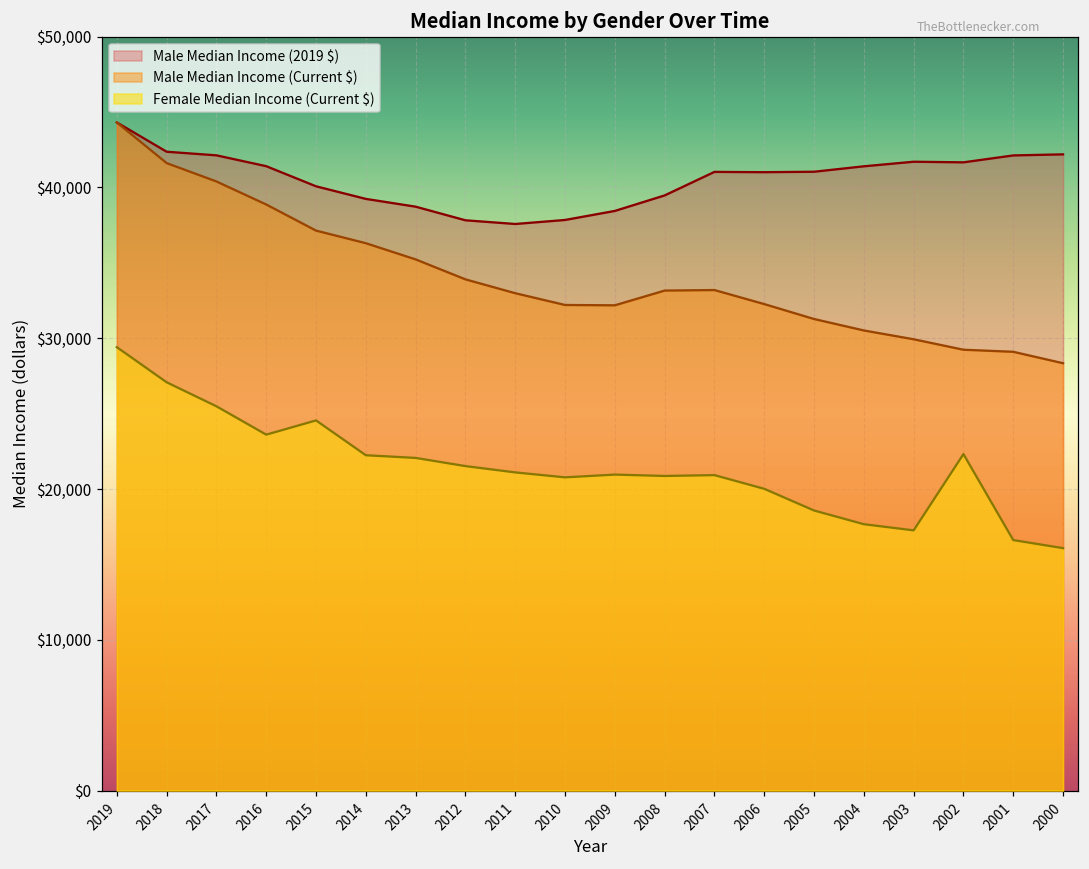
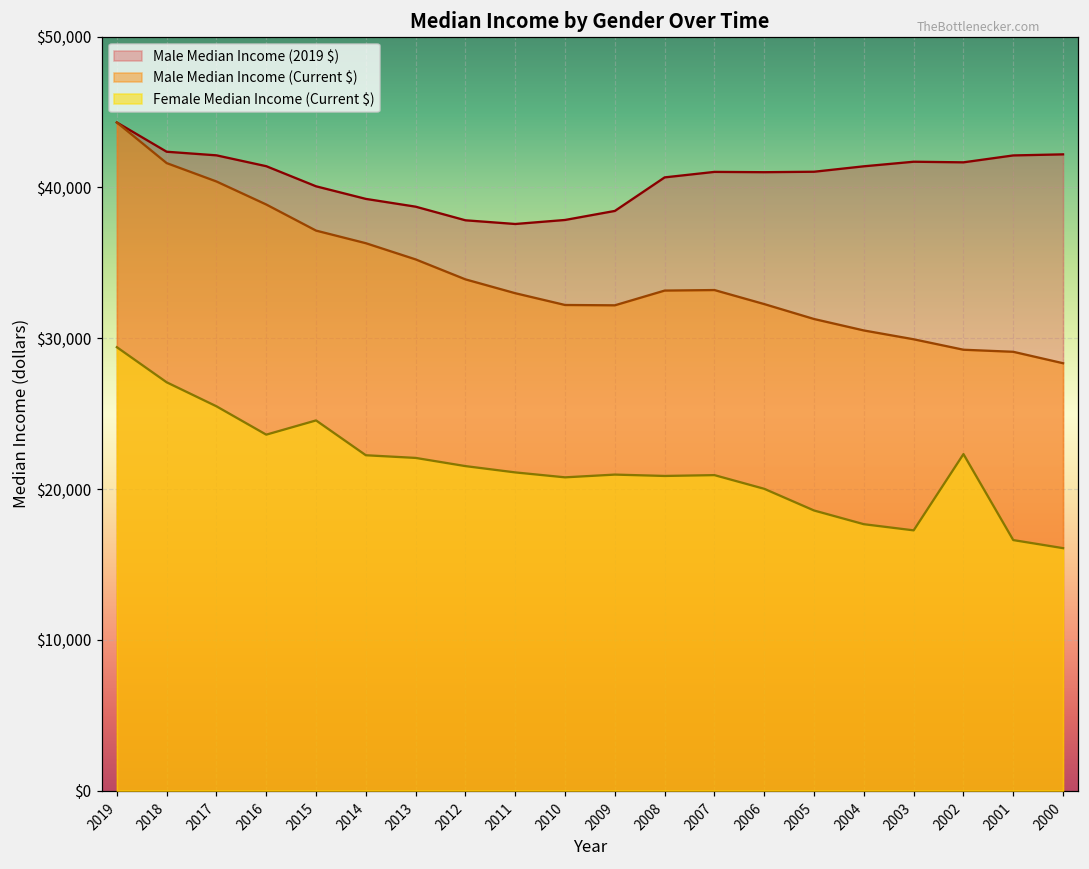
  {
    "Male Median Income (2019 $)": {
      "2018": "$42,400",
      "2017": "$42,100",
      "2016": "$41,400",
      "2015": "$40,100",
      "2014": "$39,200",
      "2013": "$38,700",
      "2012": "$37,800",
      "2011": "$37,600",
      "2010": "$37,800",
      "2009": "$38,400",
-     "2008": "$39,500",
+     "2008": "$40,700",
      "2007": "$41,000",
      "2006": "$41,000",
      "2005": "$41,000",
      "2004": "$41,400",
      "2003": "$41,700",
      "2002": "$41,700",
      "2001": "$42,100",
      "2000": "$42,200"
    },
    "Male Median Income (Current $)": {
      "2018": "$41,600",
      "2017": "$40,400",
      "2016": "$38,900",
      "2015": "$37,100",
      "2014": "$36,300",
      "2013": "$35,200",
      "2012": "$33,900",
      "2011": "$33,000",
      "2010": "$32,200",
      "2009": "$32,200",
      "2008": "$33,200",
      "2007": "$33,200",
      "2006": "$32,300",
      "2005": "$31,300",
      "2004": "$30,500",
      "2003": "$29,900",
      "2002": "$29,200",
      "2001": "$29,100",
      "2000": "$28,300"
    },
    "Female Median Income (Current $)": {
      "2019": "$29,400",
      "2018": "$27,100",
      "2017": "$25,500",
      "2016": "$23,600",
      "2015": "$24,600",
      "2014": "$22,200",
      "2013": "$22,100",
      "2012": "$21,500",
      "2011": "$21,100",
      "2010": "$20,800",
      "2009": "$21,000",
      "2008": "$20,900",
      "2007": "$20,900",
      "2006": "$20,000",
      "2005": "$18,600",
      "2004": "$17,700",
      "2003": "$17,300",
      "2002": "$22,300",
      "2001": "$16,600",
      "2000": "$16,100"
    }
  }
